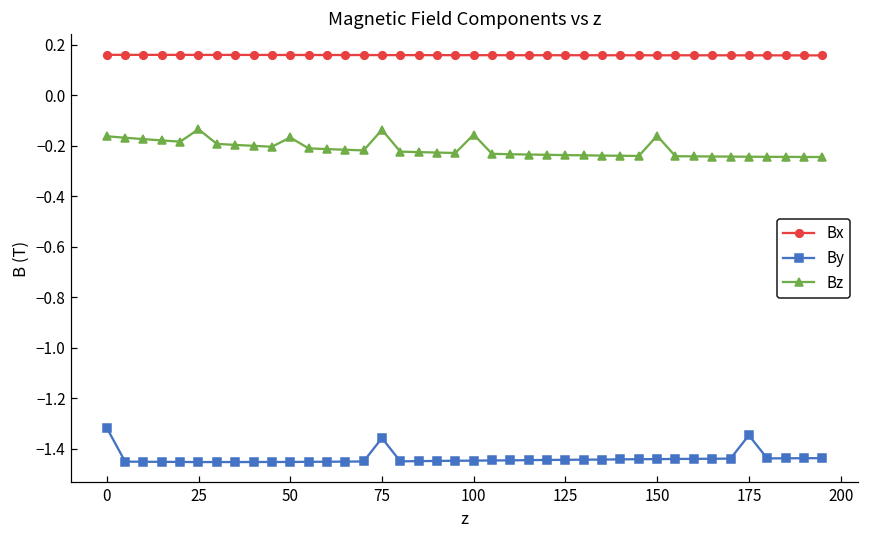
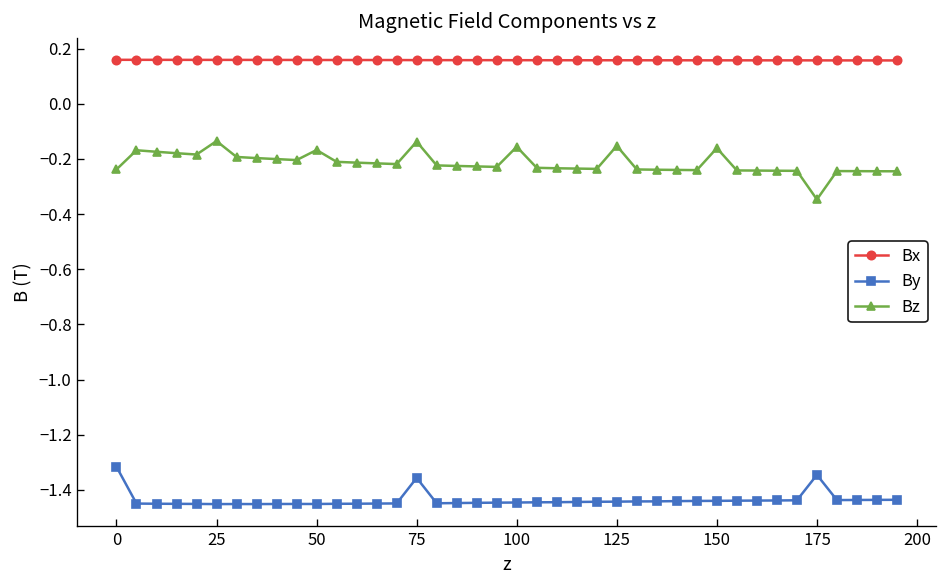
  {
    "Bx": {
      "0": 0.16,
      "25": 0.16,
      "50": 0.16,
      "75": 0.16,
      "100": 0.16,
      "125": 0.16,
      "150": 0.16,
      "175": 0.16
    },
    "By": {
      "0": -1.32,
      "25": -1.45,
      "50": -1.45,
      "75": -1.36,
      "100": -1.45,
      "125": -1.44,
      "150": -1.44,
      "175": -1.35
    },
    "Bz": {
-     "0": -0.16,
+     "0": -0.24,
      "25": -0.14,
      "50": -0.17,
      "75": -0.14,
      "100": -0.16,
-     "125": -0.24,
+     "125": -0.15,
      "150": -0.16,
-     "175": -0.24
+     "175": -0.35
    }
  }
